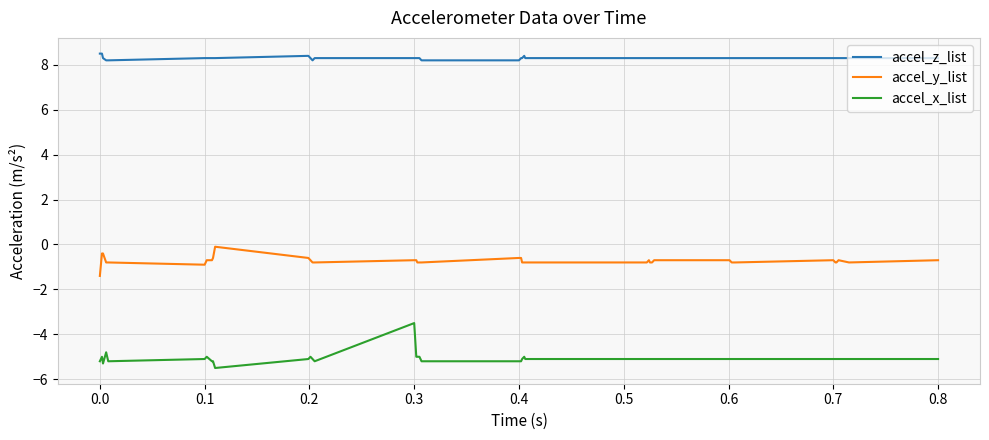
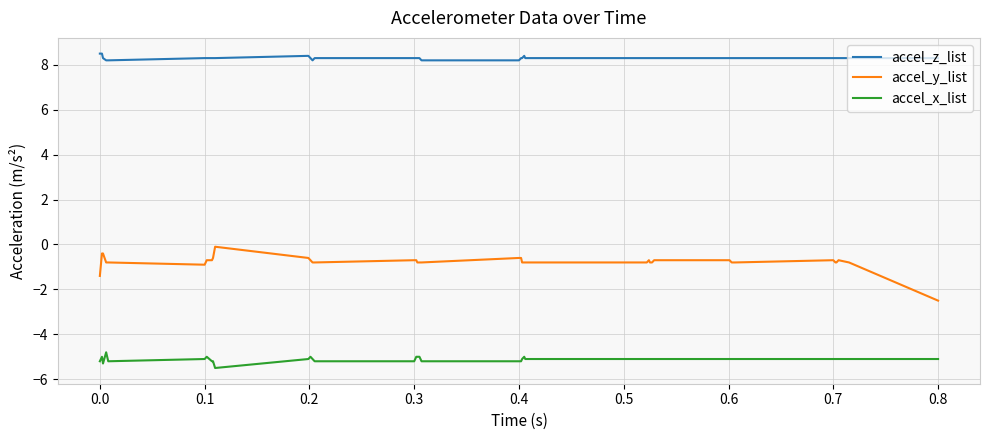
  {
    "accel_z_list": {
      "0.0": 8.5,
      "0.1": 8.3,
      "0.3": 8.3,
      "0.4": 8.2,
      "0.6": 8.3,
      "0.7": 8.3
    },
    "accel_y_list": {
      "0.0": -1.4,
      "0.1": -0.9,
      "0.3": -0.7,
      "0.4": -0.6,
      "0.6": -0.7,
      "0.7": -0.7,
-     "0.8": -0.7
+     "0.8": -2.5
    },
    "accel_x_list": {
      "0.0": -5.2,
      "0.1": -5.1,
-     "0.3": -3.5,
+     "0.3": -5.2,
      "0.4": -5.2,
      "0.6": -5.1,
      "0.7": -5.1,
      "0.8": -5.1
    }
  }
